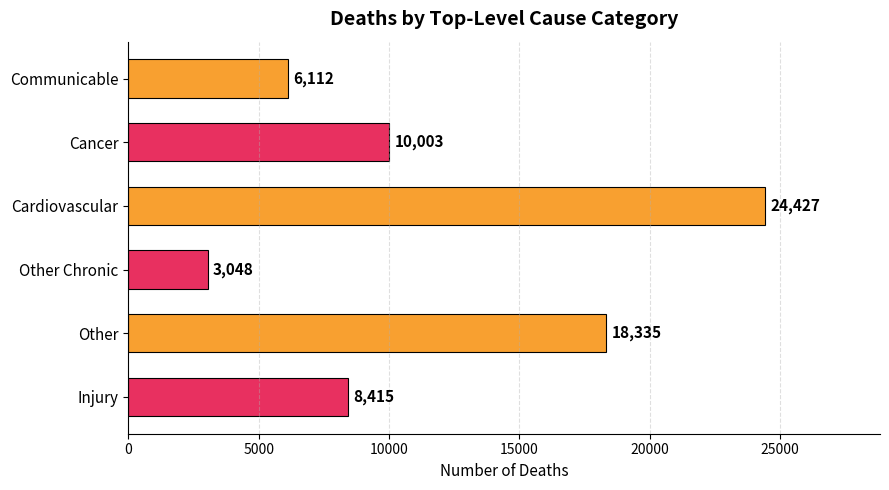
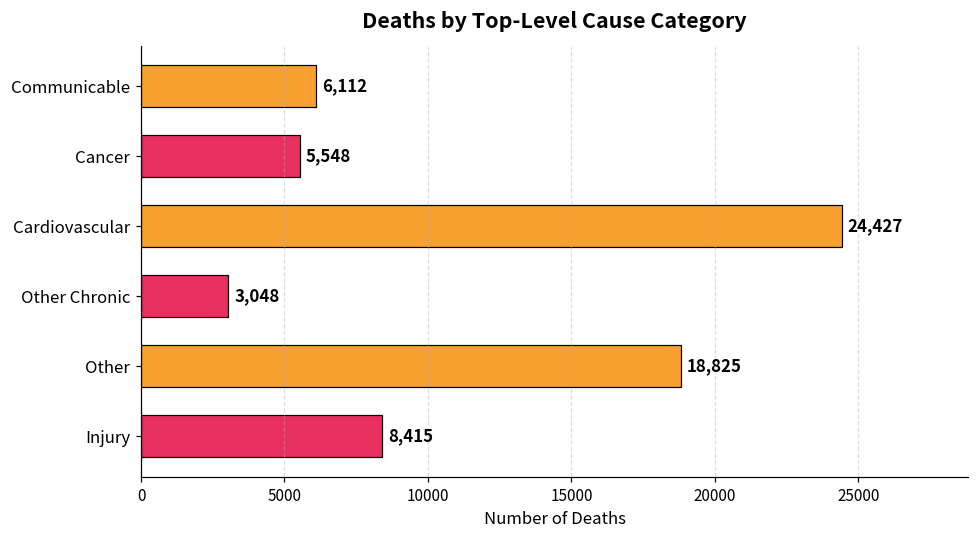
  {
    "Communicable": "6,112",
-   "Cancer": "10,003",
+   "Cancer": "5,548",
    "Cardiovascular": "24,427",
    "Other Chronic": "3,048",
-   "Other": "18,335",
+   "Other": "18,825",
    "Injury": "8,415"
  }
